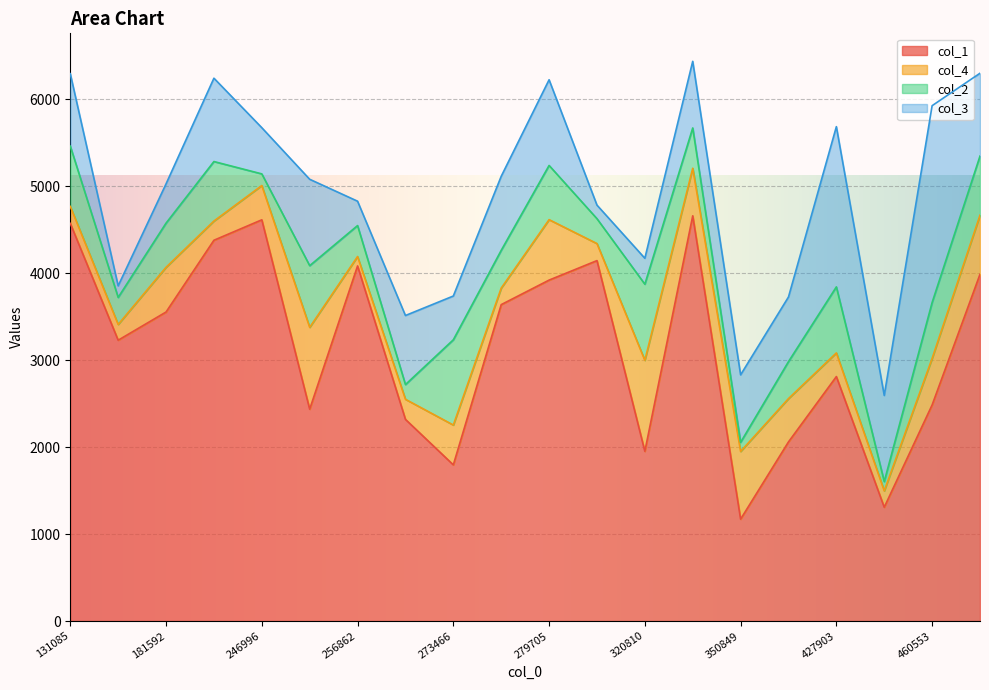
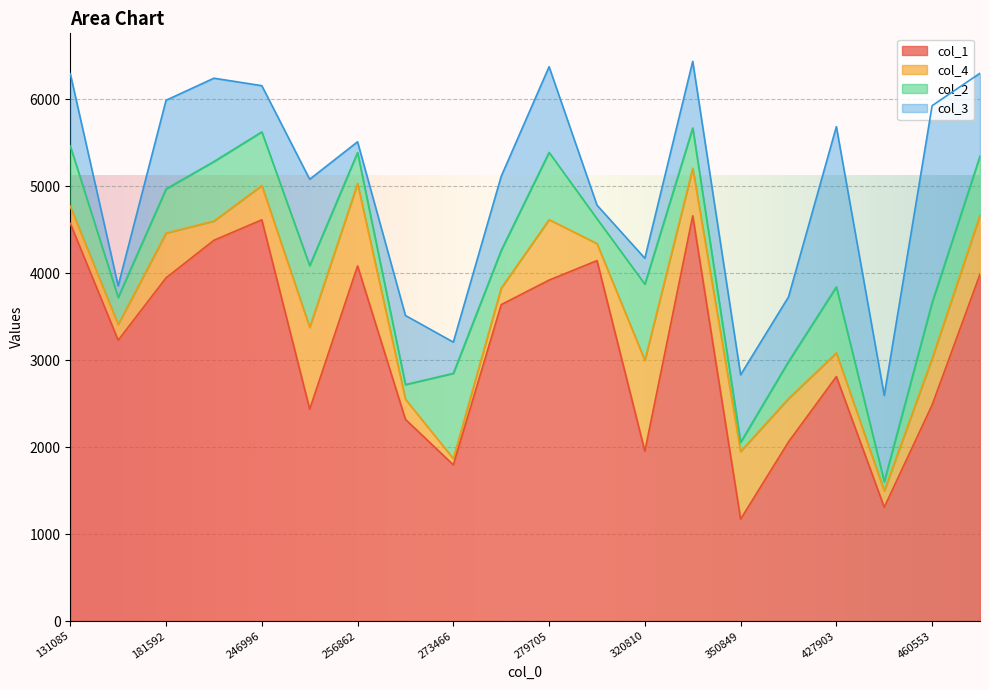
  {
    "col_1": {
      "131085": 4600,
-     "181592": 3600,
+     "181592": 3900,
      "246996": 4600,
      "256862": 4100,
      "273466": 1800,
      "279705": 3900,
      "320810": 2000,
      "350849": 1200,
      "427903": 2800,
      "460553": 2500
    },
    "col_4": {
      "131085": 200,
      "181592": 500,
      "246996": 400,
-     "256862": 100,
-     "273466": 500,
+     "256862": 900,
+     "273466": 100,
      "279705": 700,
      "320810": 1000,
      "350849": 800,
      "427903": 300,
      "460553": 500
    },
    "col_2": {
      "131085": 700,
      "181592": 500,
-     "246996": 100,
+     "246996": 600,
      "256862": 400,
      "273466": 1000,
-     "279705": 600,
+     "279705": 800,
      "320810": 900,
      "350849": 100,
      "427903": 800,
      "460553": 600
    },
    "col_3": {
      "131085": 800,
-     "181592": 500,
+     "181592": 1000,
      "246996": 500,
-     "256862": 300,
-     "273466": 500,
+     "256862": 100,
+     "273466": 400,
      "279705": 1000,
      "320810": 300,
      "350849": 800,
      "427903": 1800
    }
  }
